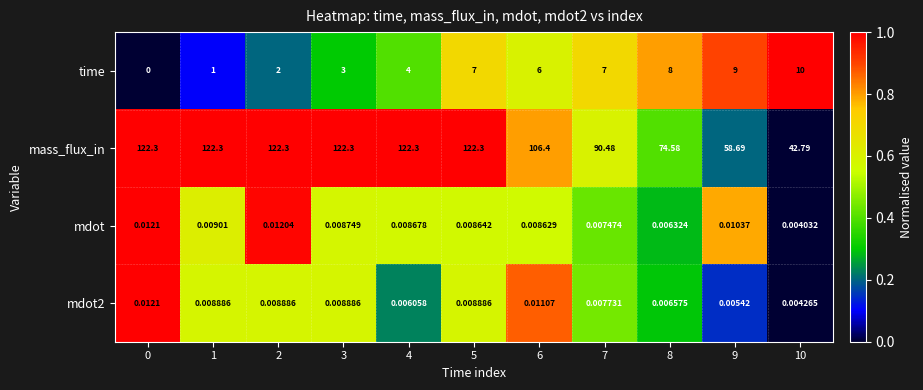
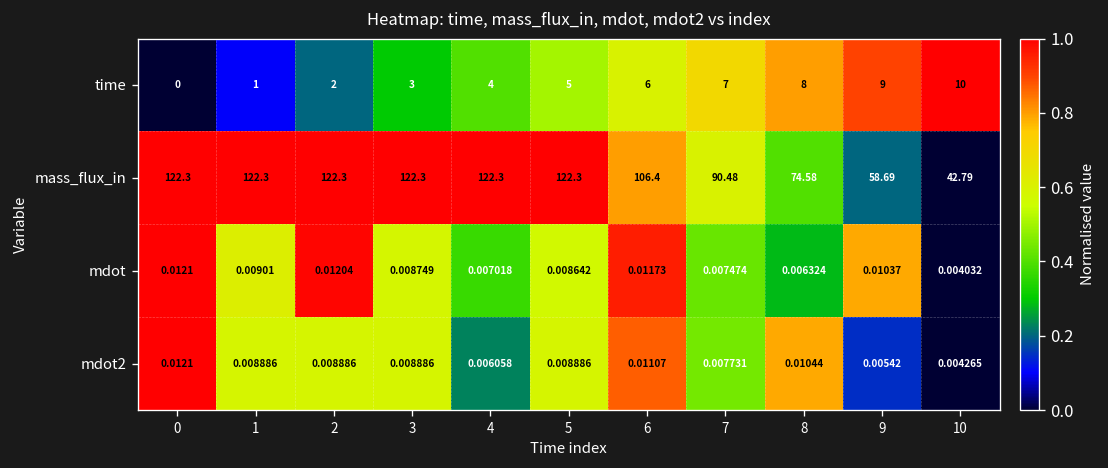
  {
    "time": {
      "0": 0,
      "1": 1,
      "2": 2,
      "3": 3,
      "4": 4,
-     "5": 7,
+     "5": 5,
      "6": 6,
      "7": 7,
      "8": 8,
      "9": 9,
      "10": 10
    },
    "mass_flux_in": {
      "0": 122.3,
      "1": 122.3,
      "2": 122.3,
      "3": 122.3,
      "4": 122.3,
      "5": 122.3,
      "6": 106.4,
      "7": 90.48,
      "8": 74.58,
      "9": 58.69,
      "10": 42.79
    },
    "mdot": {
      "0": 0.0121,
      "1": 0.00901,
      "2": 0.01204,
      "3": 0.008749,
-     "4": 0.008678,
+     "4": 0.007018,
      "5": 0.008642,
-     "6": 0.008629,
+     "6": 0.01173,
      "7": 0.007474,
      "8": 0.006324,
      "9": 0.01037,
      "10": 0.004032
    },
    "mdot2": {
      "0": 0.0121,
      "1": 0.008886,
      "2": 0.008886,
      "3": 0.008886,
      "4": 0.006058,
      "5": 0.008886,
      "6": 0.01107,
      "7": 0.007731,
-     "8": 0.006575,
+     "8": 0.01044,
      "9": 0.00542,
      "10": 0.004265
    }
  }
